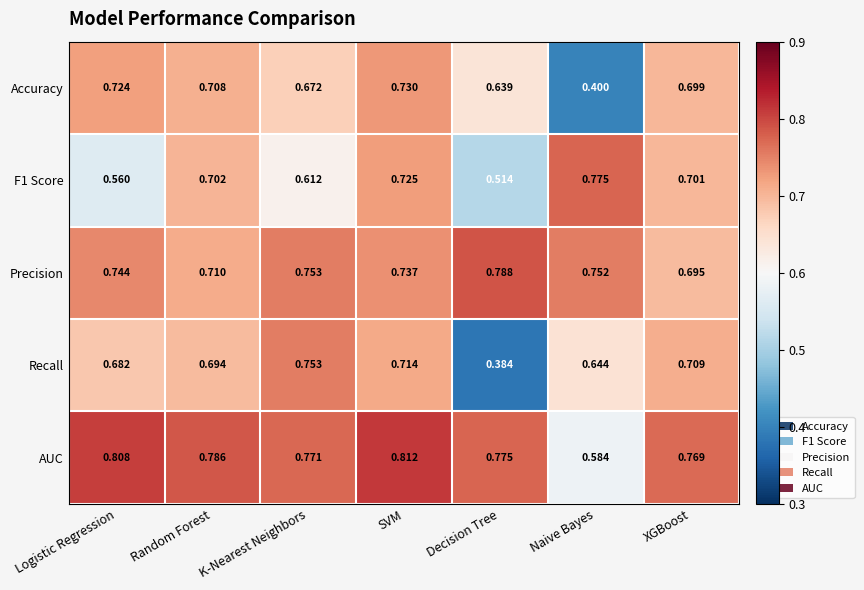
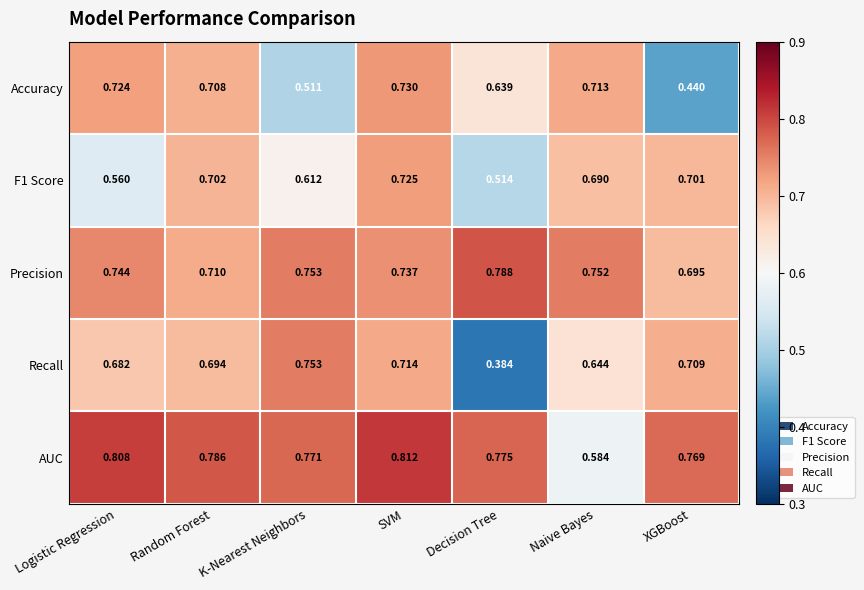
  {
    "Accuracy": {
      "Logistic Regression": 0.724,
      "Random Forest": 0.708,
-     "K-Nearest Neighbors": 0.672,
+     "K-Nearest Neighbors": 0.511,
      "SVM": 0.730,
      "Decision Tree": 0.639,
-     "Naive Bayes": 0.400,
-     "XGBoost": 0.699
+     "Naive Bayes": 0.713,
+     "XGBoost": 0.440
    },
    "F1 Score": {
      "Logistic Regression": 0.560,
      "Random Forest": 0.702,
      "K-Nearest Neighbors": 0.612,
      "SVM": 0.725,
      "Decision Tree": 0.514,
-     "Naive Bayes": 0.775,
+     "Naive Bayes": 0.690,
      "XGBoost": 0.701
    },
    "Precision": {
      "Logistic Regression": 0.744,
      "Random Forest": 0.710,
      "K-Nearest Neighbors": 0.753,
      "SVM": 0.737,
      "Decision Tree": 0.788,
      "Naive Bayes": 0.752,
      "XGBoost": 0.695
    },
    "Recall": {
      "Logistic Regression": 0.682,
      "Random Forest": 0.694,
      "K-Nearest Neighbors": 0.753,
      "SVM": 0.714,
      "Decision Tree": 0.384,
      "Naive Bayes": 0.644,
      "XGBoost": 0.709
    },
    "AUC": {
      "Logistic Regression": 0.808,
      "Random Forest": 0.786,
      "K-Nearest Neighbors": 0.771,
      "SVM": 0.812,
      "Decision Tree": 0.775,
      "Naive Bayes": 0.584,
      "XGBoost": 0.769
    }
  }
